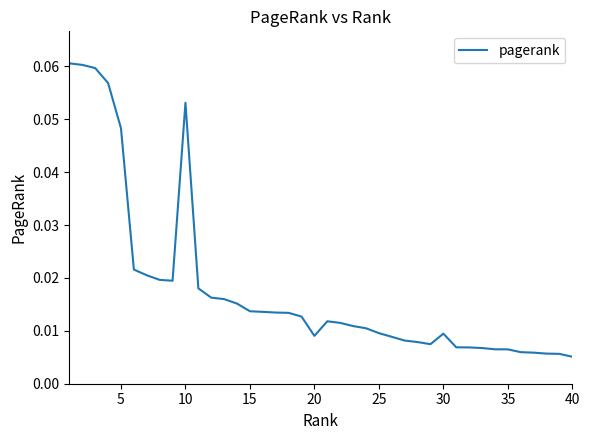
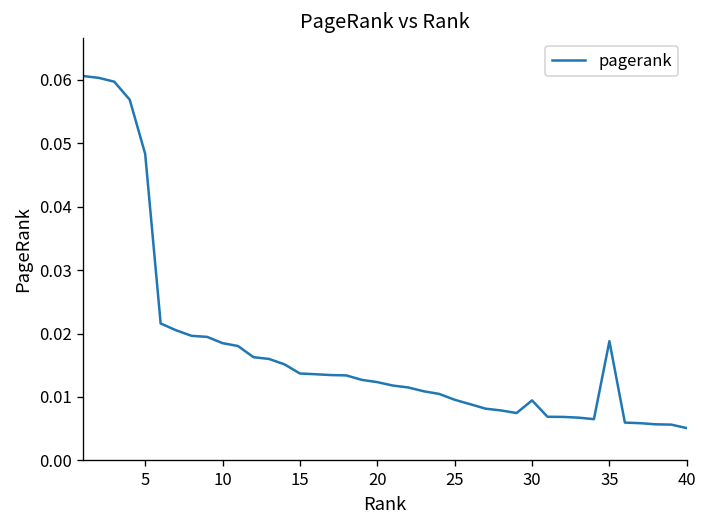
  {
    "5": 0.048,
-   "10": 0.053,
+   "10": 0.018,
    "15": 0.014,
-   "20": 0.009,
+   "20": 0.012,
    "25": 0.010,
    "30": 0.009,
-   "35": 0.006,
+   "35": 0.019,
    "40": 0.005
  }
